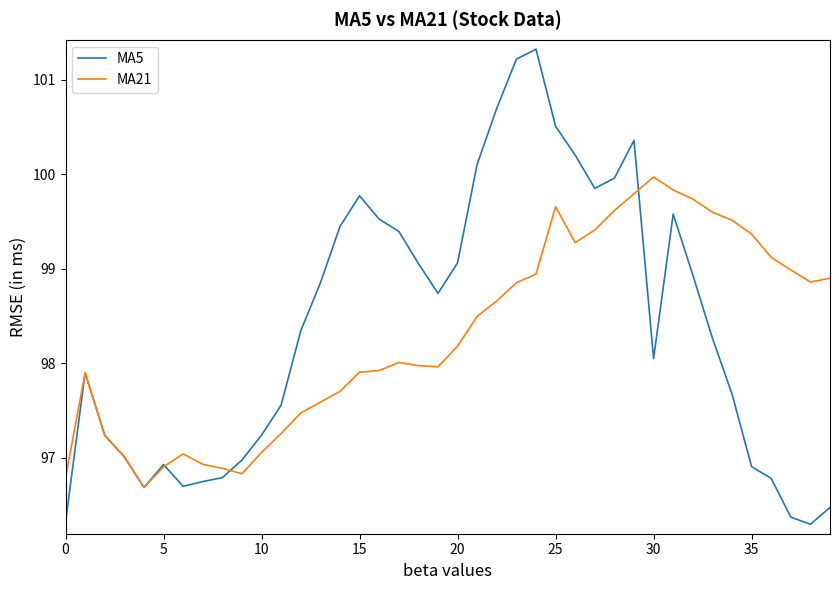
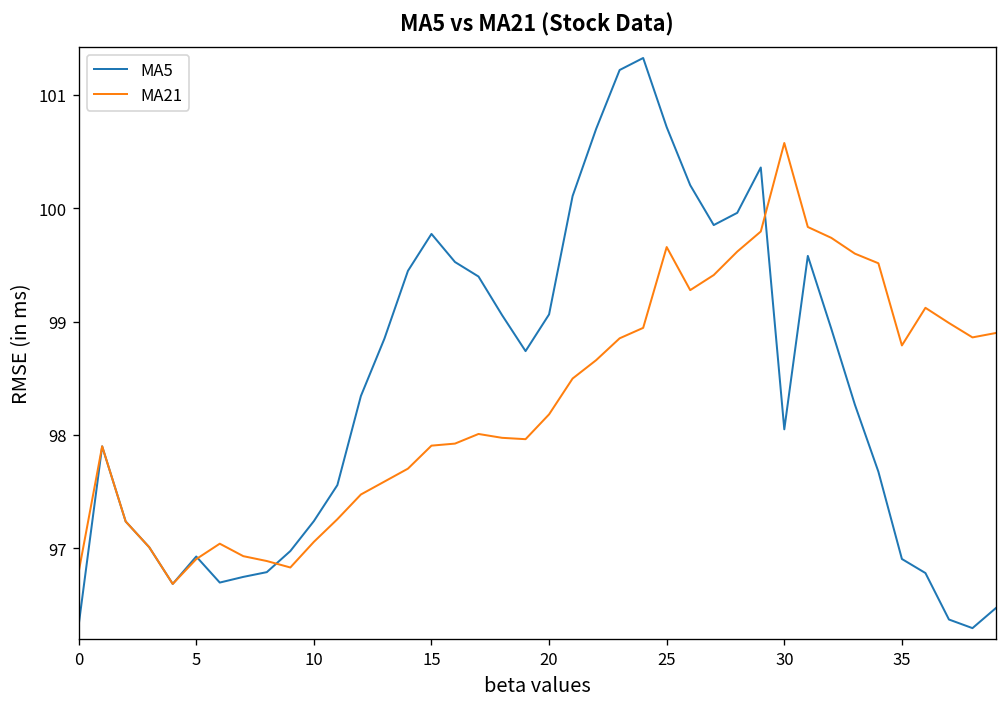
  {
    "MA5": {
      "0": 96.3,
      "10": 97.2,
      "15": 99.8,
      "20": 99.1,
-     "25": 100.5,
+     "25": 100.7,
      "30": 98.1,
      "35": 96.9
    },
    "MA21": {
      "0": 96.8,
      "10": 97.1,
      "15": 97.9,
      "20": 98.2,
      "25": 99.7,
-     "30": 100.0,
-     "35": 99.4
+     "30": 100.6,
+     "35": 98.8
    }
  }
